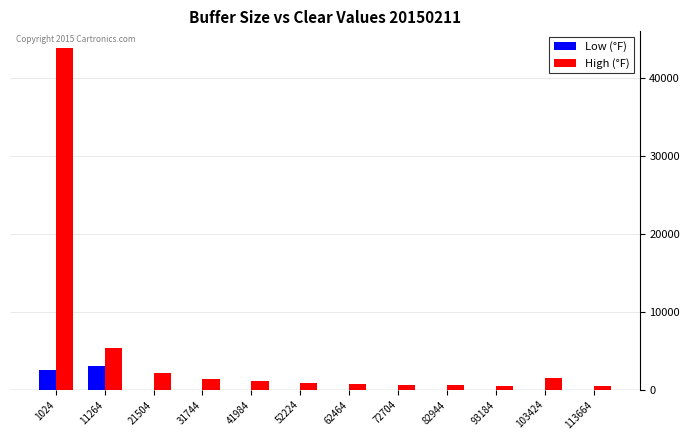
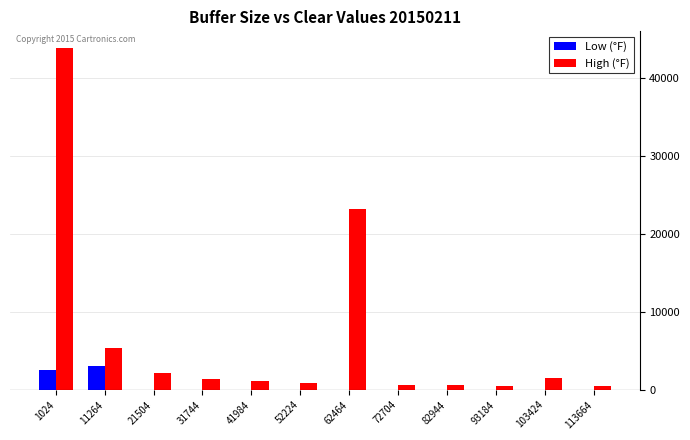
  {
    "Low (°F)": {
      "1024": 3000,
      "11264": 3000
    },
    "High (°F)": {
      "11264": 5000,
      "21504": 2000,
      "31744": 1000,
      "41984": 1000,
      "52224": 1000,
-     "62464": 1000,
+     "62464": 23000,
      "72704": 1000,
      "82944": 1000,
      "93184": 1000,
      "103424": 2000,
      "113664": 0
    }
  }
